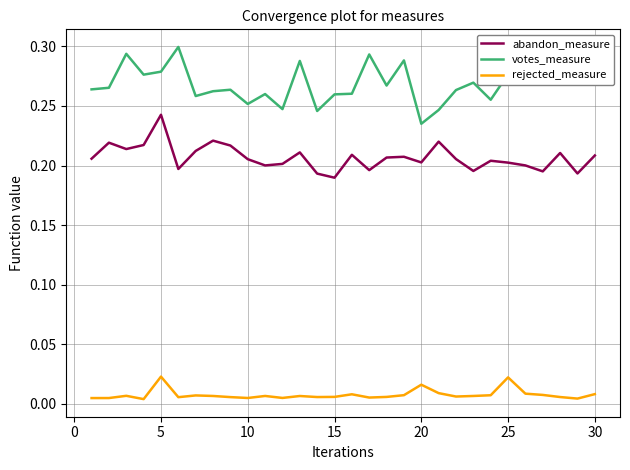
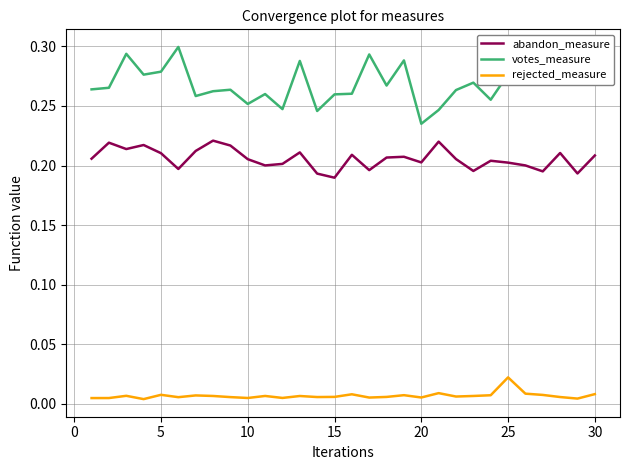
  {
    "abandon_measure": {
-     "5": 0.243,
+     "5": 0.210,
      "10": 0.205,
      "15": 0.190,
      "20": 0.203,
      "25": 0.202,
      "30": 0.208
    },
    "votes_measure": {
      "5": 0.279,
      "10": 0.252,
      "15": 0.260,
      "20": 0.235
    },
    "rejected_measure": {
-     "5": 0.023,
+     "5": 0.008,
      "10": 0.005,
      "15": 0.006,
-     "20": 0.016,
+     "20": 0.005,
      "25": 0.022,
      "30": 0.008
    }
  }
